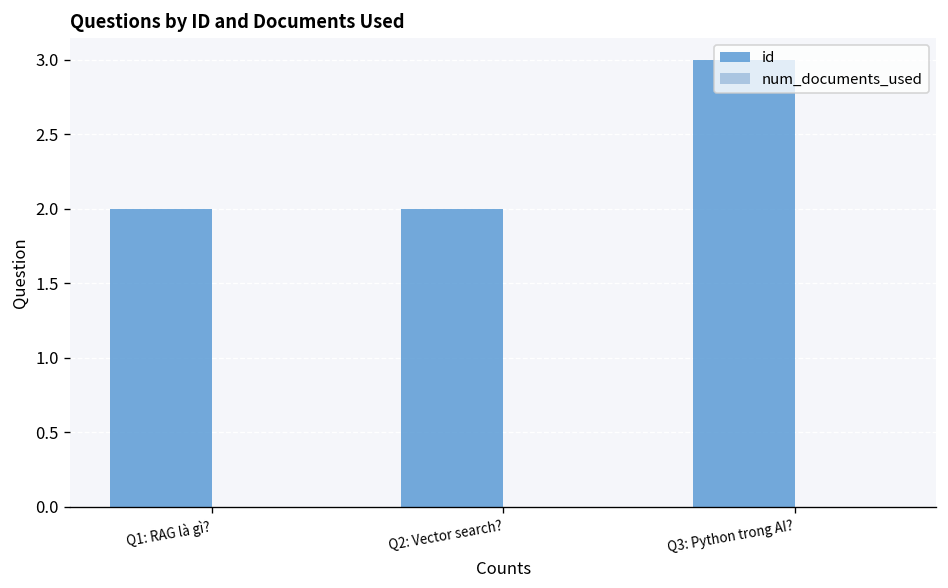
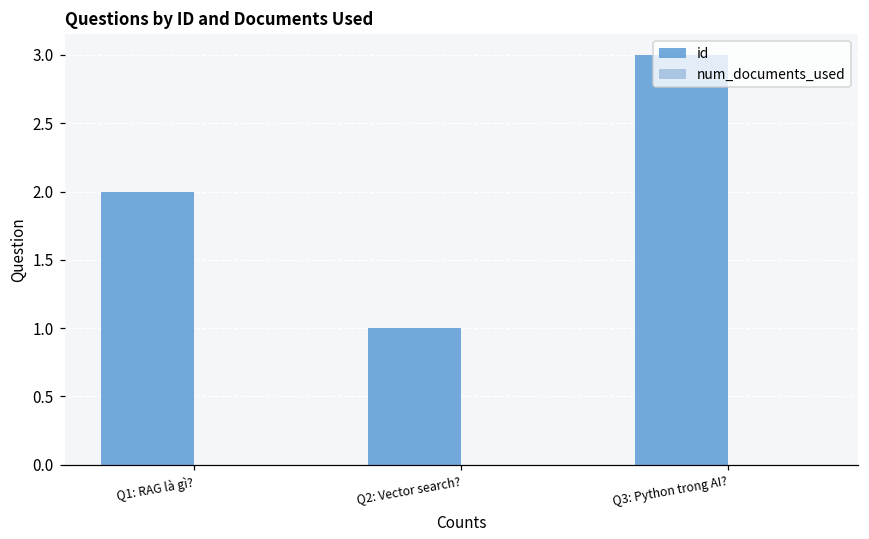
  {
    "id": {
      "Q1: RAG là gì?": 2,
-     "Q2: Vector search?": 2
+     "Q2: Vector search?": 1
    },
    "num_documents_used": {
      "Q1: RAG là gì?": 0,
      "Q2: Vector search?": 0,
      "Q3: Python trong AI?": 0
    }
  }
